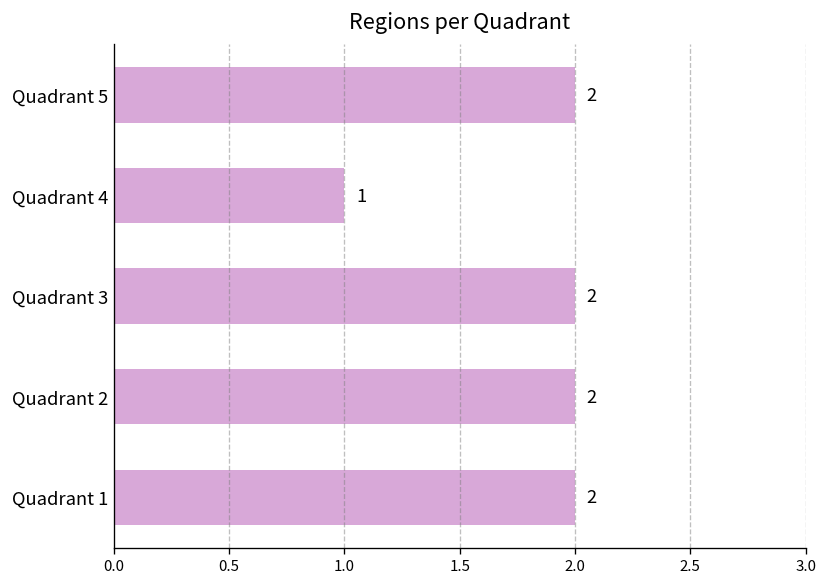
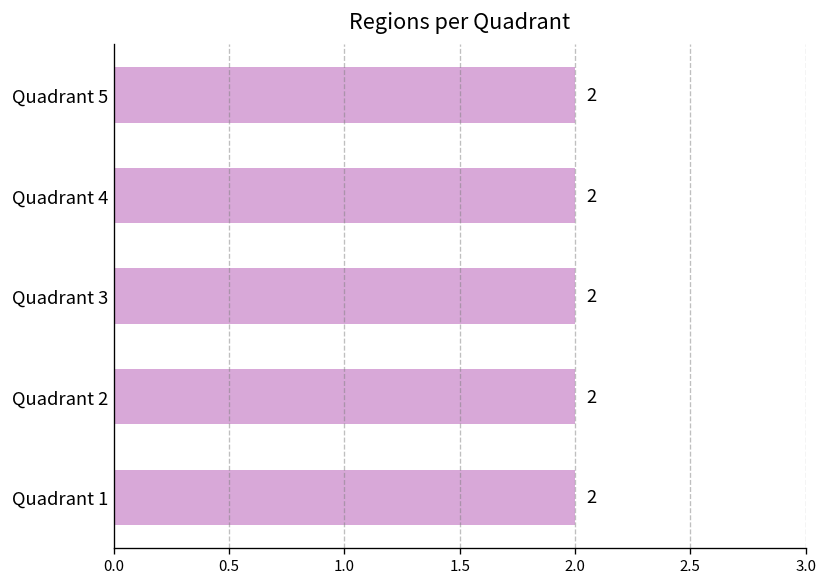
  {
    "Quadrant 5": 2,
-   "Quadrant 4": 1,
+   "Quadrant 4": 2,
    "Quadrant 3": 2,
    "Quadrant 2": 2,
    "Quadrant 1": 2
  }
